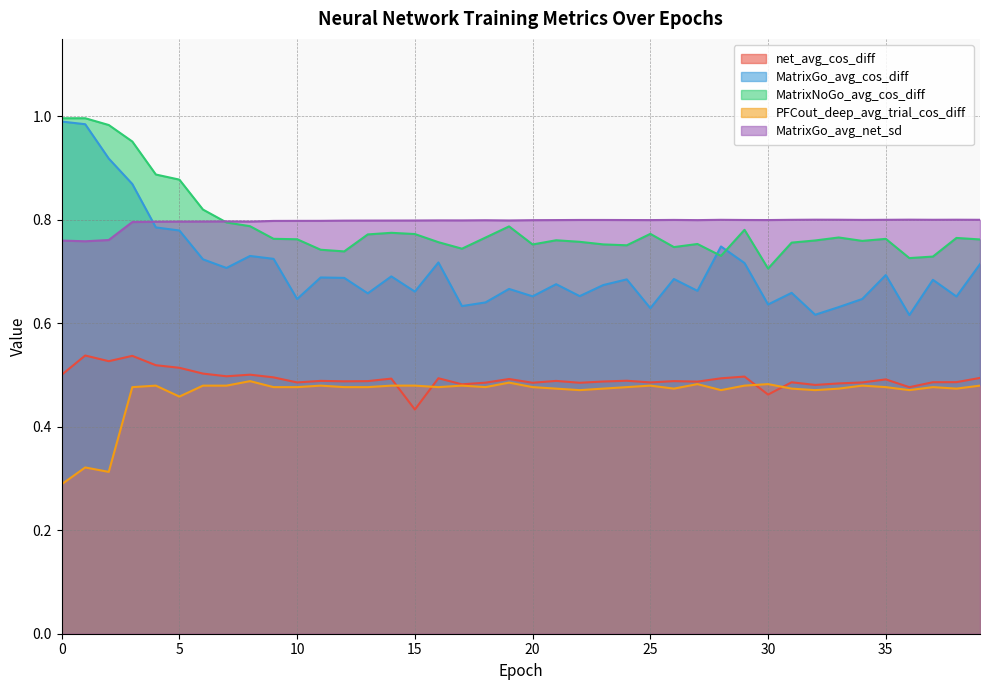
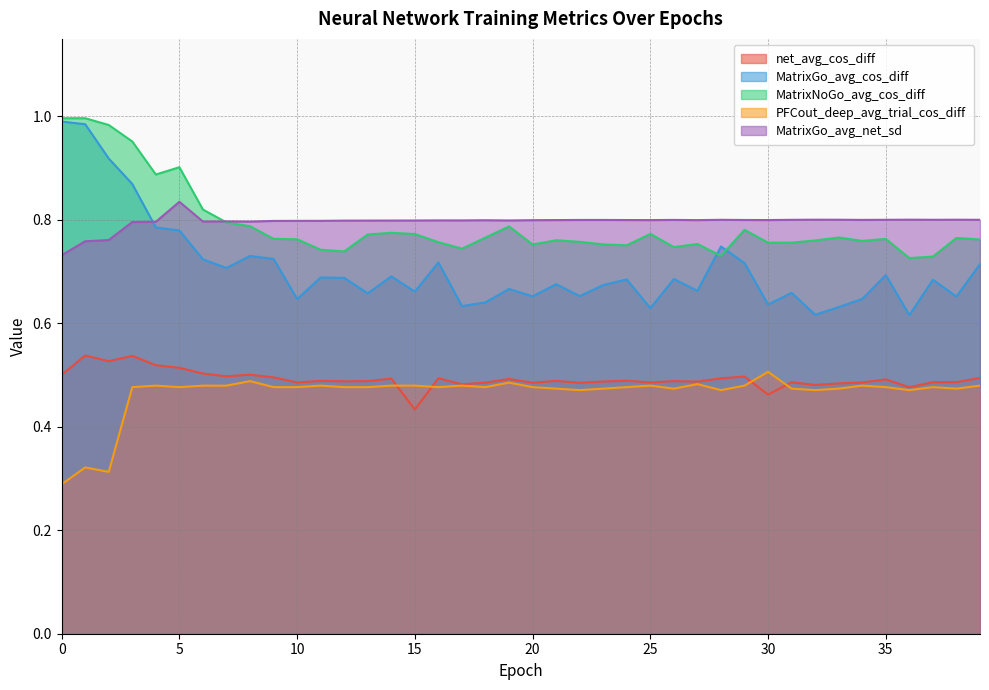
  {
    "net_avg_cos_diff": {
      "0": 0.50,
      "5": 0.51,
      "10": 0.49,
      "15": 0.43,
      "20": 0.49,
      "25": 0.49,
      "30": 0.46,
      "35": 0.49
    },
    "MatrixGo_avg_cos_diff": {
      "0": 0.99,
      "5": 0.78,
      "10": 0.65,
      "15": 0.66,
      "20": 0.65,
      "25": 0.63,
      "30": 0.64,
      "35": 0.69
    },
    "MatrixNoGo_avg_cos_diff": {
      "0": 1.00,
-     "5": 0.88,
+     "5": 0.90,
      "10": 0.76,
      "15": 0.77,
      "20": 0.75,
      "25": 0.77,
-     "30": 0.71,
+     "30": 0.76,
      "35": 0.76
    },
    "PFCout_deep_avg_trial_cos_diff": {
      "0": 0.29,
-     "5": 0.46,
+     "5": 0.48,
      "10": 0.48,
      "15": 0.48,
      "20": 0.48,
      "25": 0.48,
-     "30": 0.48,
+     "30": 0.51,
      "35": 0.48
    },
    "MatrixGo_avg_net_sd": {
-     "0": 0.76,
-     "5": 0.80,
+     "0": 0.73,
+     "5": 0.84,
      "10": 0.80,
      "15": 0.80,
      "20": 0.80,
      "25": 0.80,
      "30": 0.80,
      "35": 0.80
    }
  }
